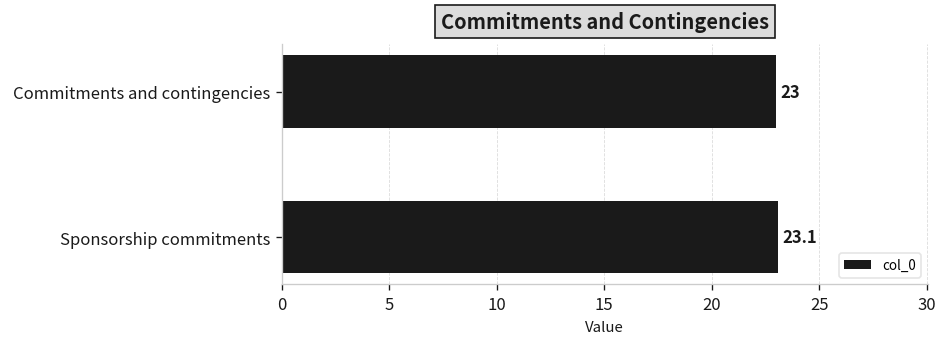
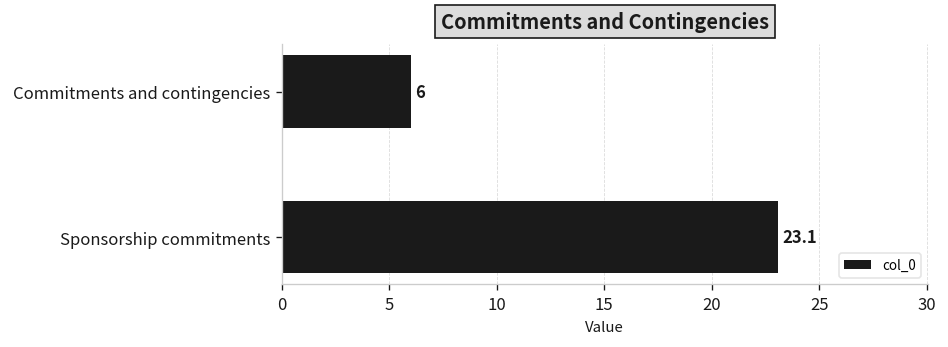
  {
-   "Commitments and contingencies": 23,
+   "Commitments and contingencies": 6,
    "Sponsorship commitments": 23.1
  }
